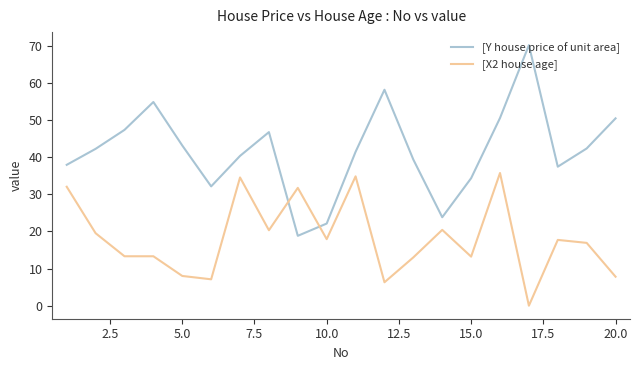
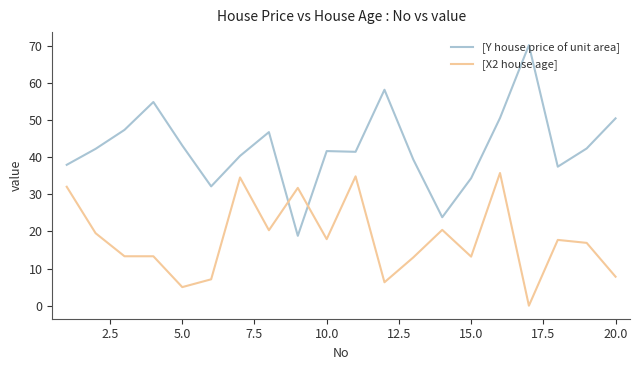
  {
    "[Y house price of unit area]": {
      "5.0": 43,
-     "10.0": 22,
+     "10.0": 42,
      "15.0": 34,
      "20.0": 50
    },
    "[X2 house age]": {
-     "5.0": 8,
+     "5.0": 5,
      "10.0": 18,
      "15.0": 13,
      "20.0": 8
    }
  }
